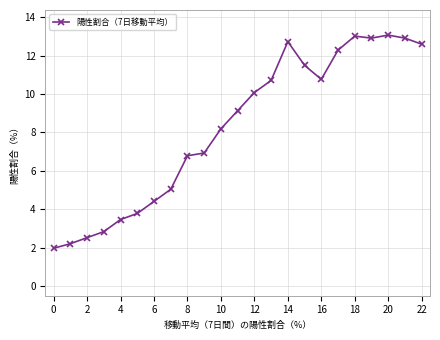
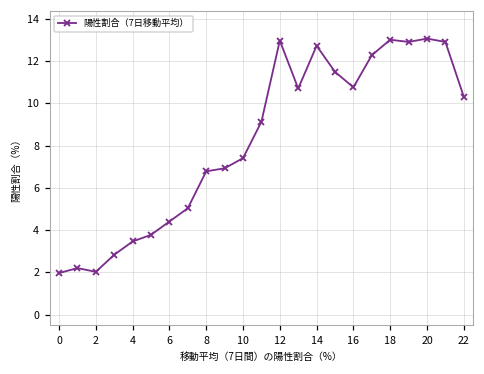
  {
    "0": 2.0,
-   "2": 2.5,
+   "2": 2.0,
    "4": 3.5,
    "6": 4.4,
    "8": 6.8,
-   "10": 8.2,
-   "12": 10.1,
+   "10": 7.4,
+   "12": 13.0,
    "14": 12.7,
    "16": 10.8,
    "18": 13.0,
    "20": 13.1,
-   "22": 12.6
+   "22": 10.3
  }
